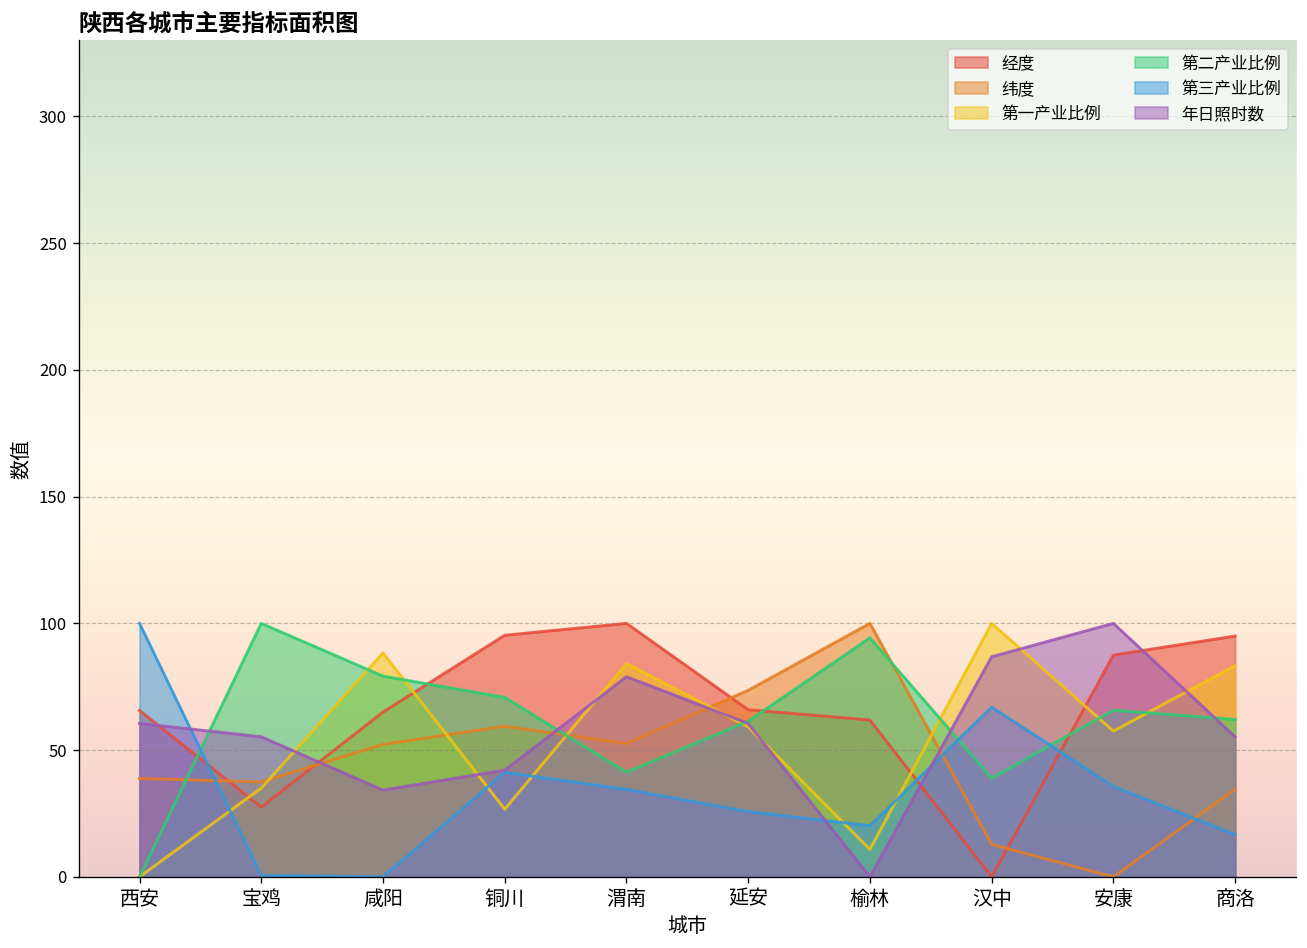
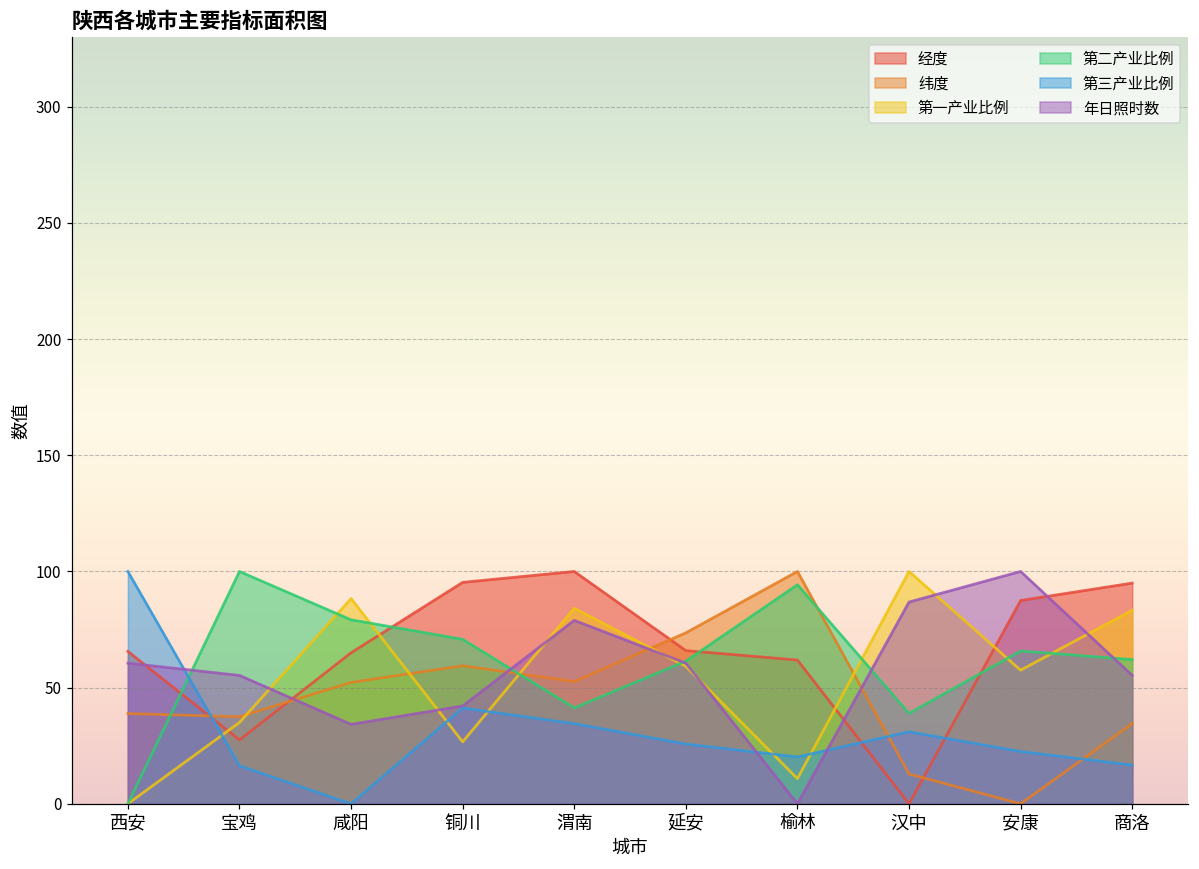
  {
    "第二产业比例": {
      "宝鸡": 100,
      "咸阳": 79,
      "铜川": 71,
      "渭南": 41,
      "榆林": 94,
      "汉中": 39,
      "安康": 66,
      "商洛": 62
    },
    "第三产业比例": {
      "西安": 100,
-     "宝鸡": 1,
+     "宝鸡": 16,
      "咸阳": 0,
      "渭南": 35,
      "延安": 26,
      "榆林": 20,
-     "汉中": 67,
-     "安康": 36,
+     "汉中": 31,
+     "安康": 23,
      "商洛": 17
    },
    "年日照时数": {
      "西安": 61,
      "宝鸡": 55,
      "咸阳": 34,
      "渭南": 79,
      "榆林": 0,
      "汉中": 87,
      "安康": 100,
      "商洛": 55
    }
  }
